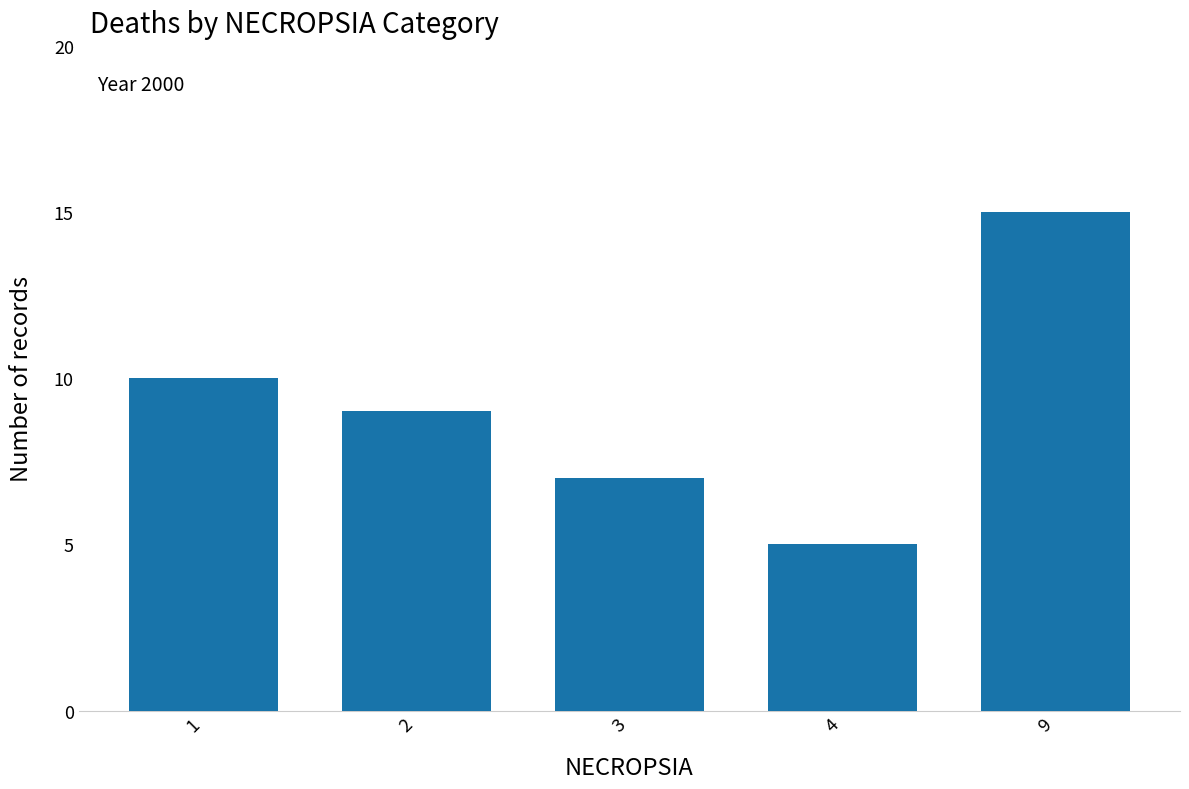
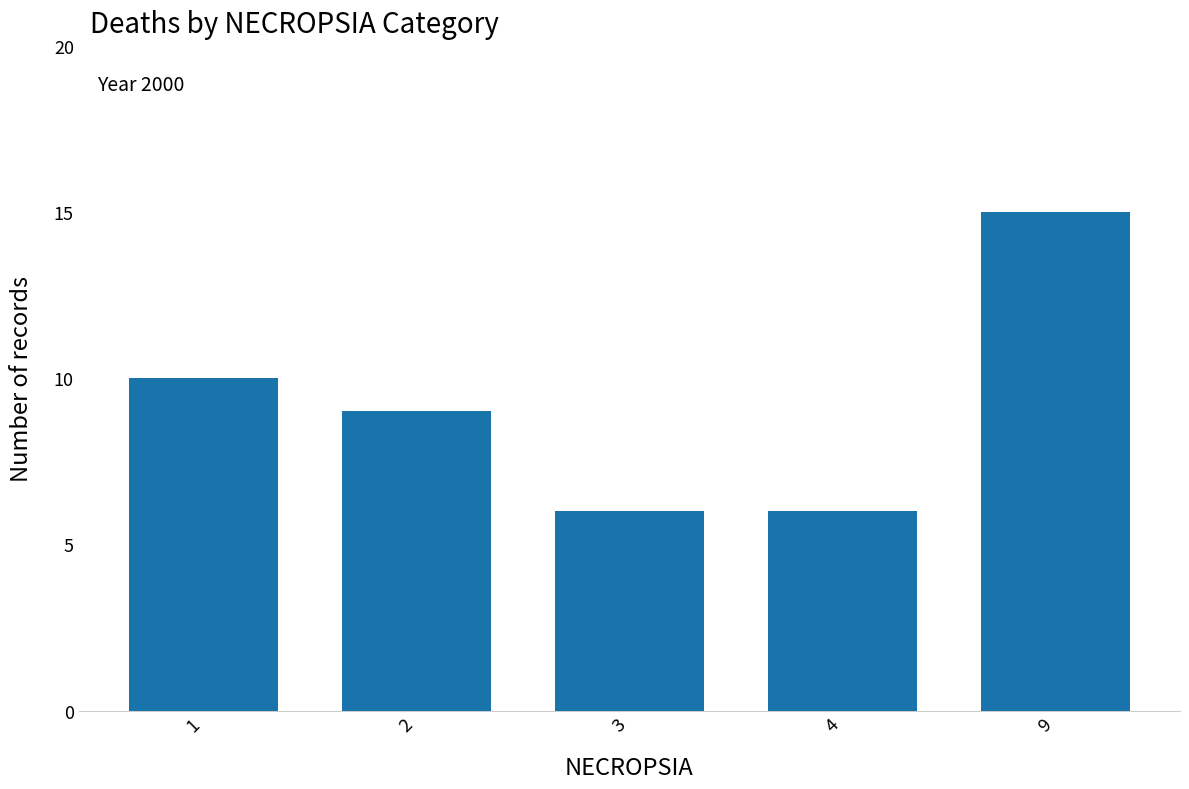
  {
    "1": 10,
    "2": 9,
-   "3": 7,
-   "4": 5,
+   "3": 6,
+   "4": 6,
    "9": 15
  }
